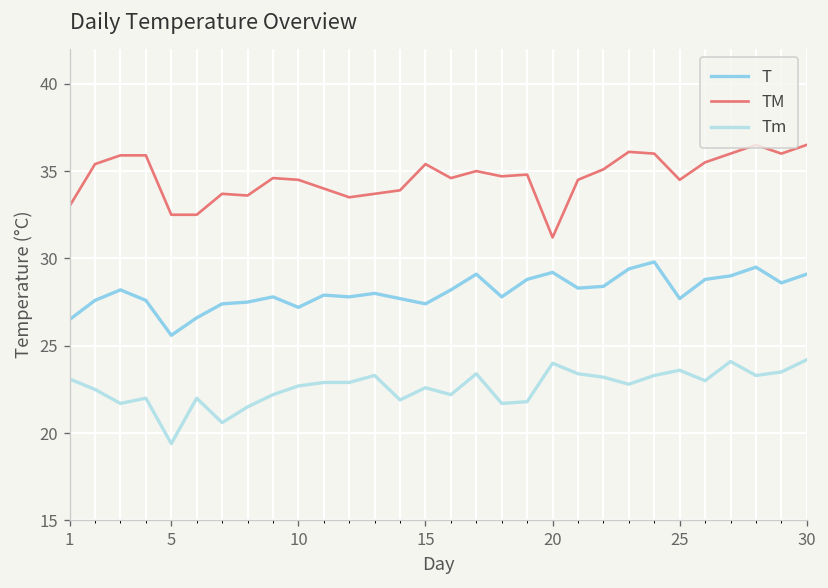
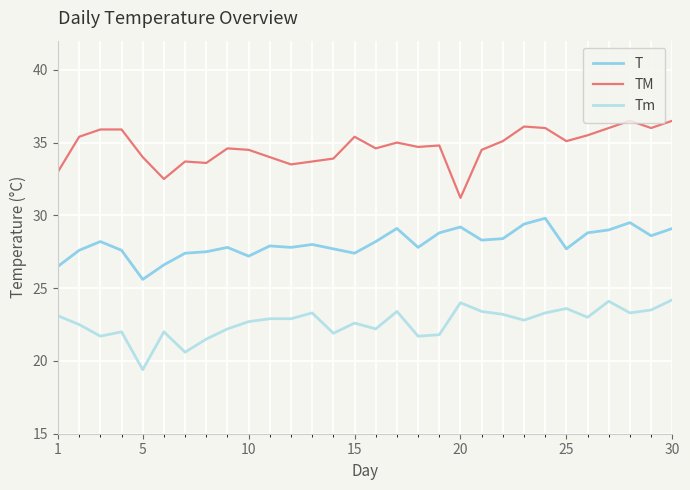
  {
    "TM": {
      "1": 33.0,
-     "5": 32.5,
+     "5": 34.0,
      "10": 34.5,
      "15": 35.4,
      "20": 31.2,
-     "25": 34.5,
+     "25": 35.1,
      "30": 36.5
    }
  }
